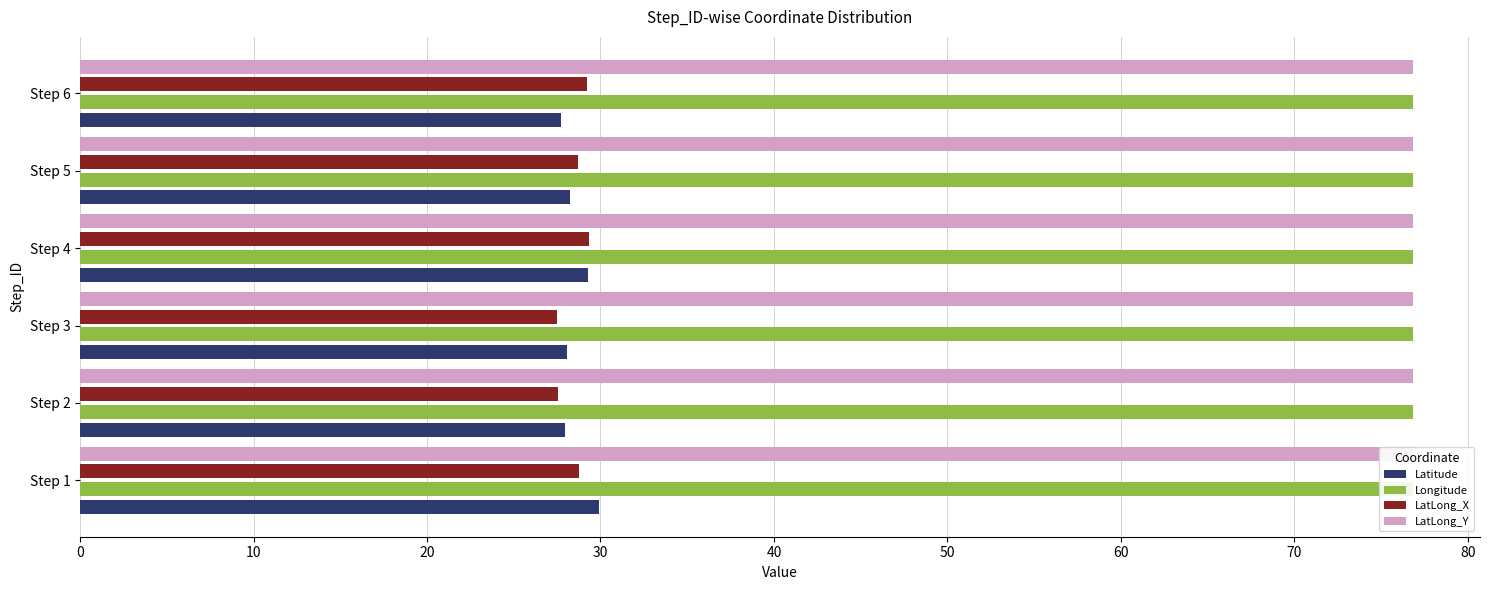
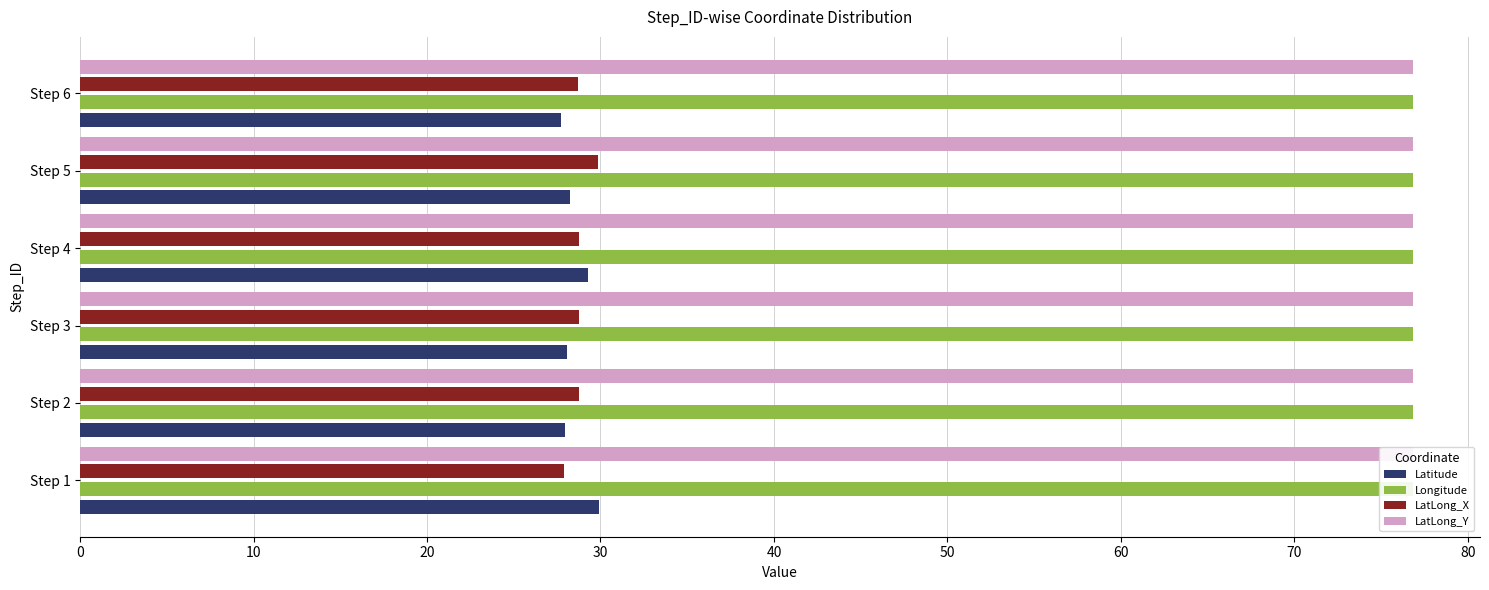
  {
    "Latitude": {
      "Step 6": 27.7,
      "Step 5": 28.3,
      "Step 4": 29.3,
      "Step 3": 28.1,
      "Step 2": 28.0,
      "Step 1": 29.9
    },
    "Longitude": {
      "Step 6": 76.8,
      "Step 5": 76.8,
      "Step 4": 76.9,
      "Step 3": 76.9,
      "Step 2": 76.9
    },
    "LatLong_X": {
-     "Step 6": 29.2,
-     "Step 5": 28.7,
-     "Step 4": 29.4,
-     "Step 3": 27.5,
-     "Step 2": 27.5,
-     "Step 1": 28.7
+     "Step 6": 28.7,
+     "Step 5": 29.9,
+     "Step 4": 28.7,
+     "Step 3": 28.7,
+     "Step 2": 28.7,
+     "Step 1": 27.9
    },
    "LatLong_Y": {
      "Step 6": 76.8,
      "Step 5": 76.8,
      "Step 4": 76.9,
      "Step 3": 76.9,
      "Step 2": 76.9
    }
  }
